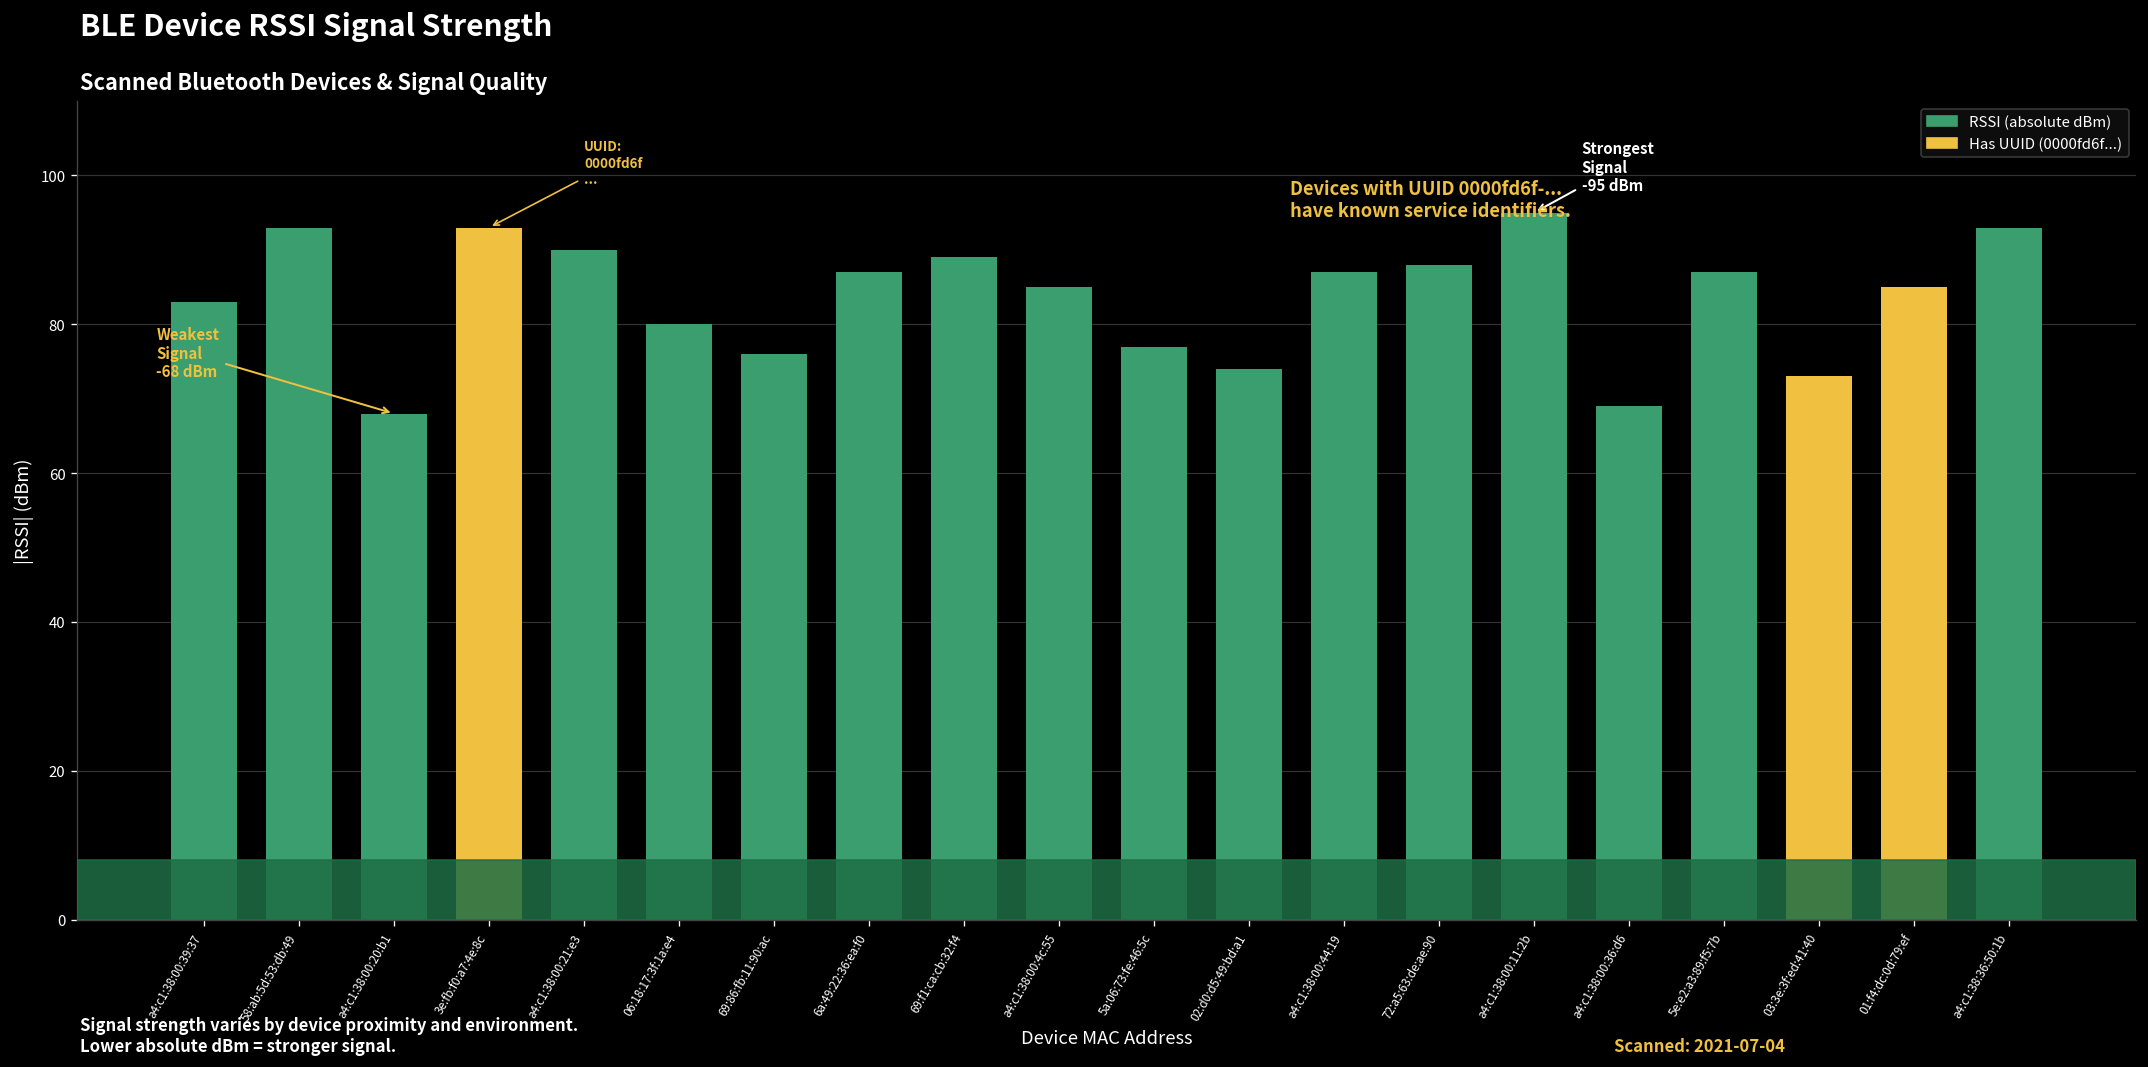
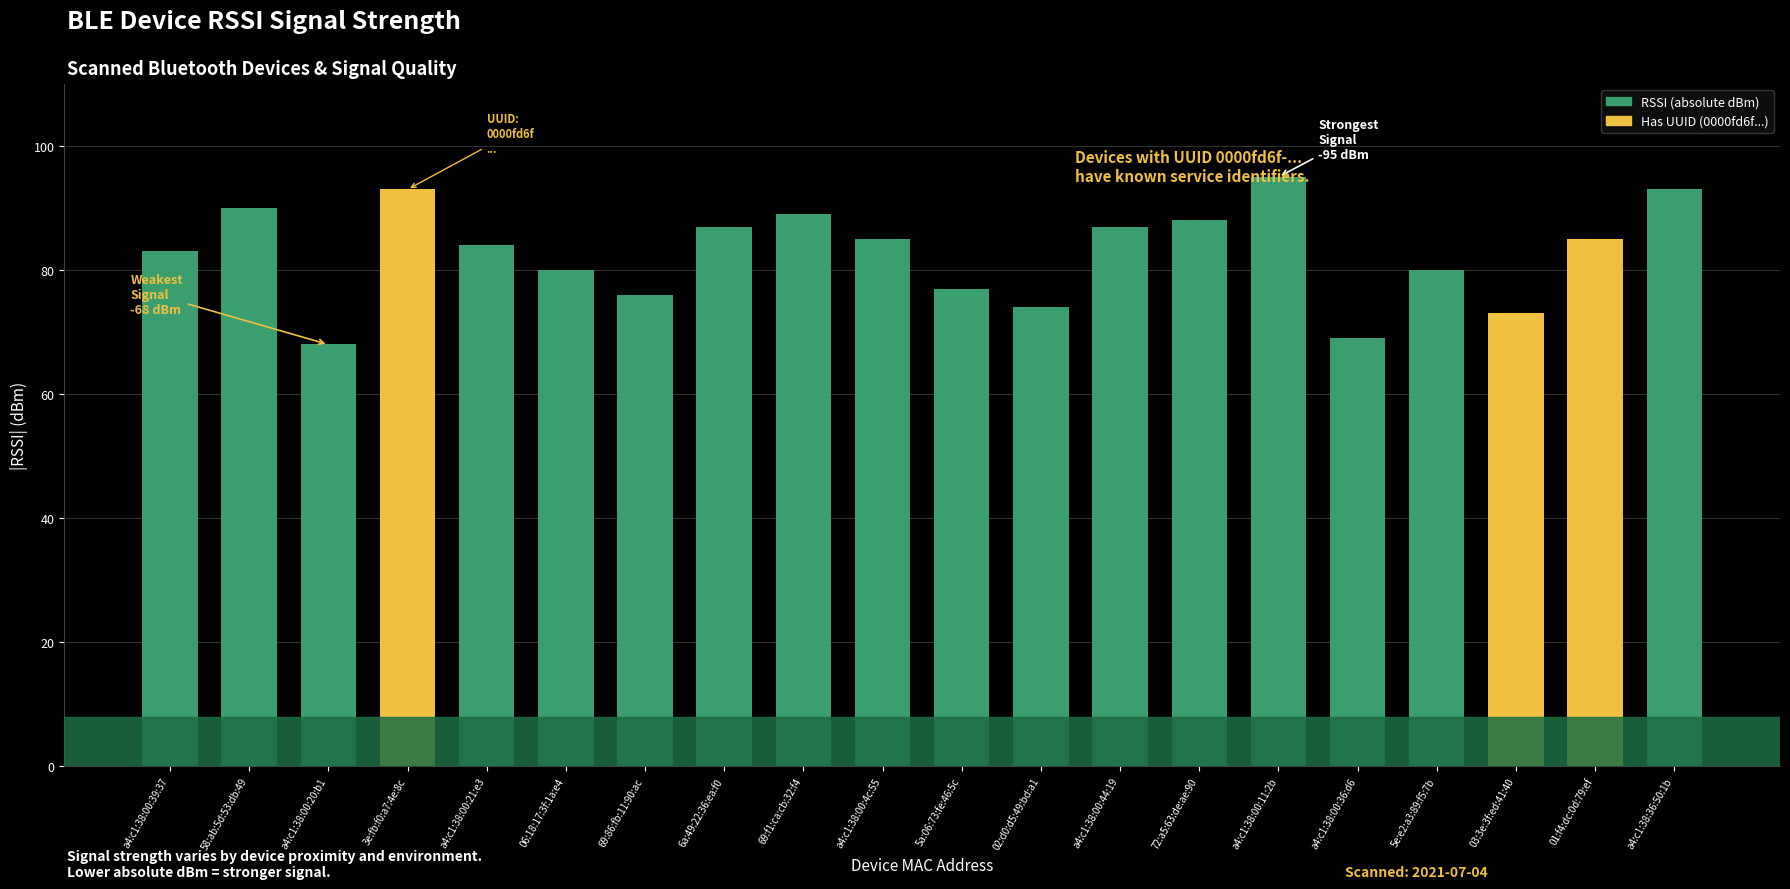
  {
    "RSSI (absolute dBm)": {
      "a4:c1:38:00:39:37": 83,
-     "58:ab:5d:53:db:49": 93,
+     "58:ab:5d:53:db:49": 90,
      "a4:c1:38:00:20:b1": 68,
-     "a4:c1:38:00:21:e3": 90,
+     "a4:c1:38:00:21:e3": 84,
      "06:18:17:3f:1a:e4": 80,
      "69:86:fb:11:90:ac": 76,
      "6a:49:22:36:ea:f0": 87,
      "69:f1:ca:cb:32:f4": 89,
      "a4:c1:38:00:4c:55": 85,
      "5a:06:73:fe:46:5c": 77,
      "02:d0:d5:49:bd:a1": 74,
      "a4:c1:38:00:44:19": 87,
      "72:a5:63:de:ae:90": 88,
      "a4:c1:38:00:36:d6": 69,
-     "5e:e2:a3:89:f5:7b": 87,
+     "5e:e2:a3:89:f5:7b": 80,
      "03:3e:3f:ed:41:40": 73,
      "01:f4:dc:0d:79:ef": 85,
      "a4:c1:38:36:50:1b": 93
    }
  }
